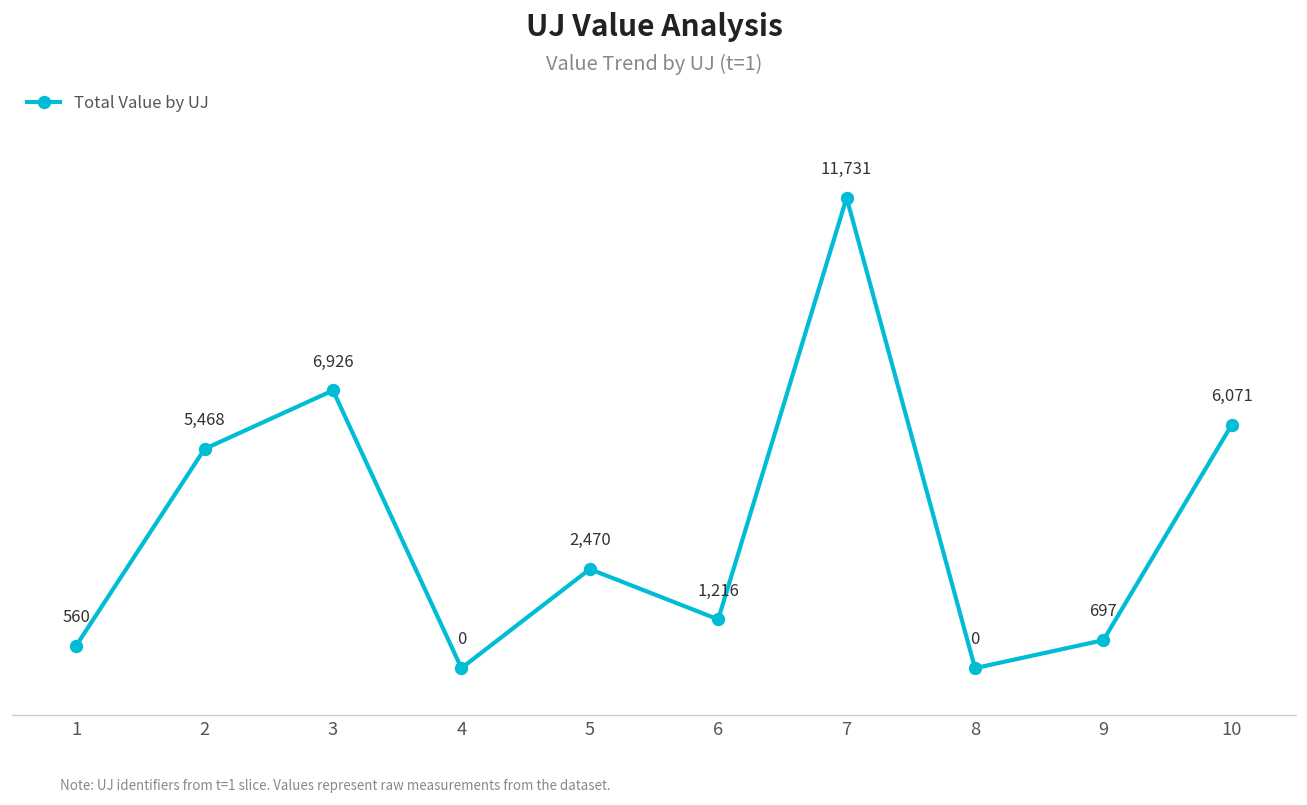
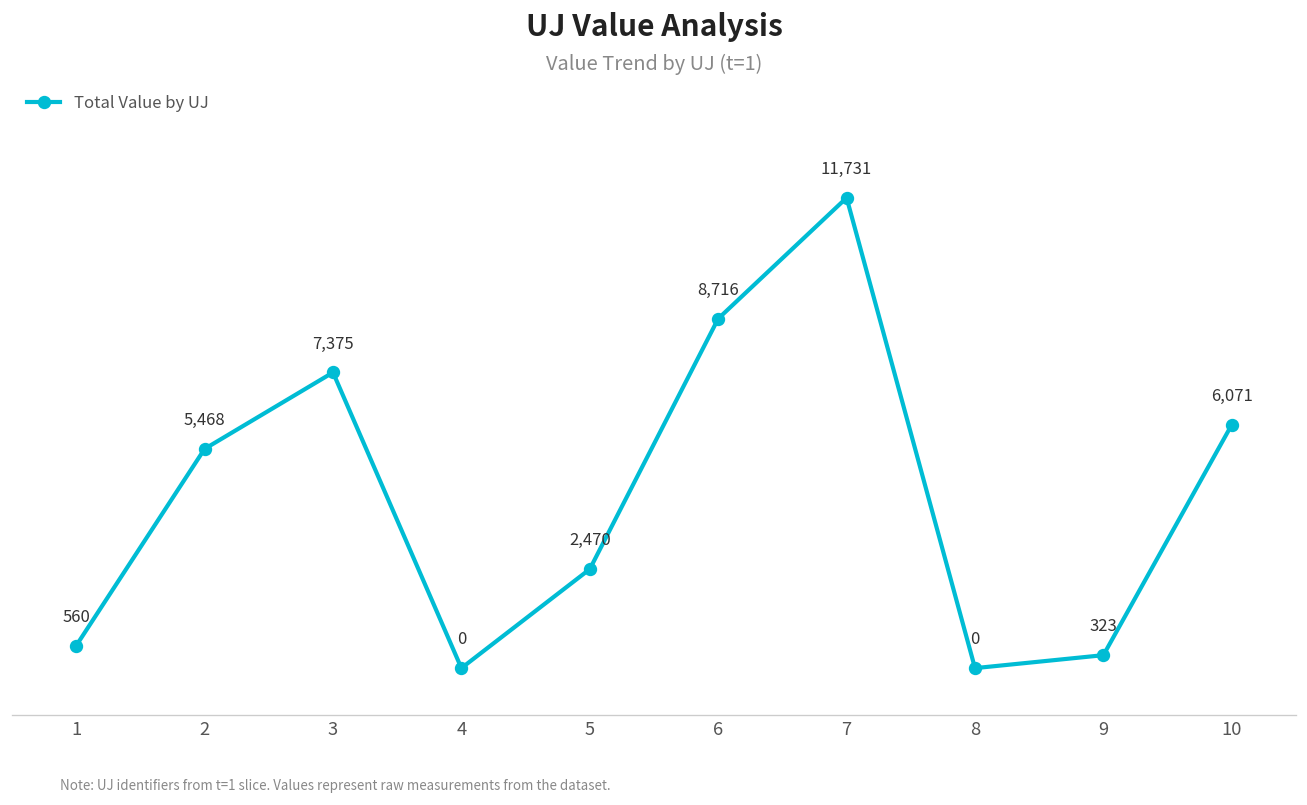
  {
    "1": "560",
    "2": "5,468",
-   "3": "6,926",
+   "3": "7,375",
    "4": "0",
    "5": "2,470",
-   "6": "1,216",
+   "6": "8,716",
    "7": "11,731",
    "8": "0",
-   "9": "697",
+   "9": "323",
    "10": "6,071"
  }
